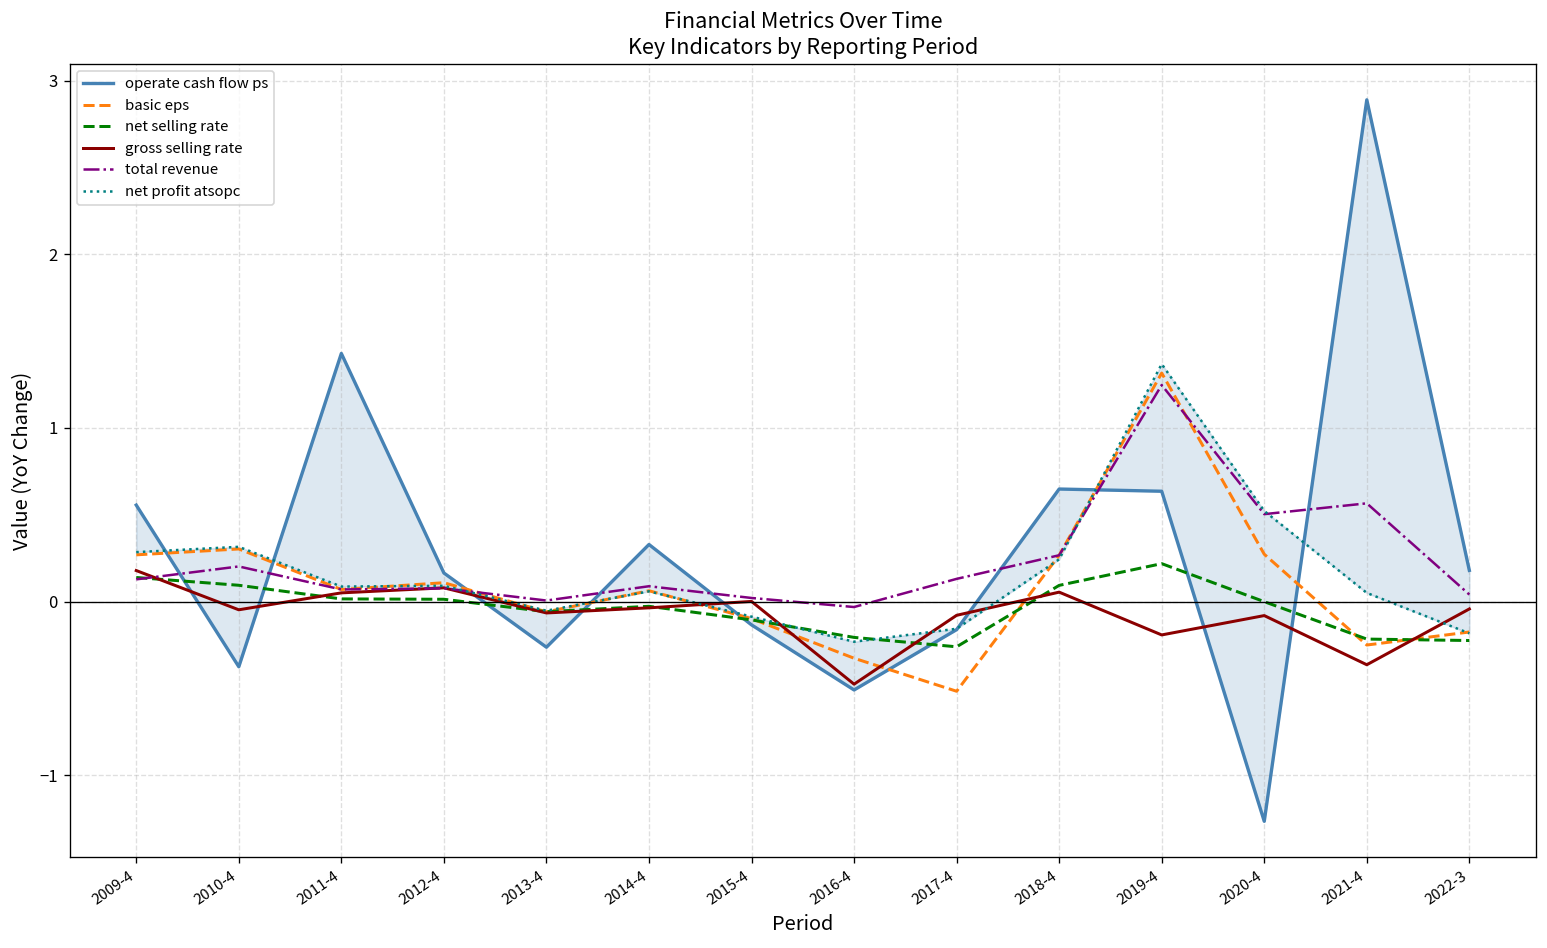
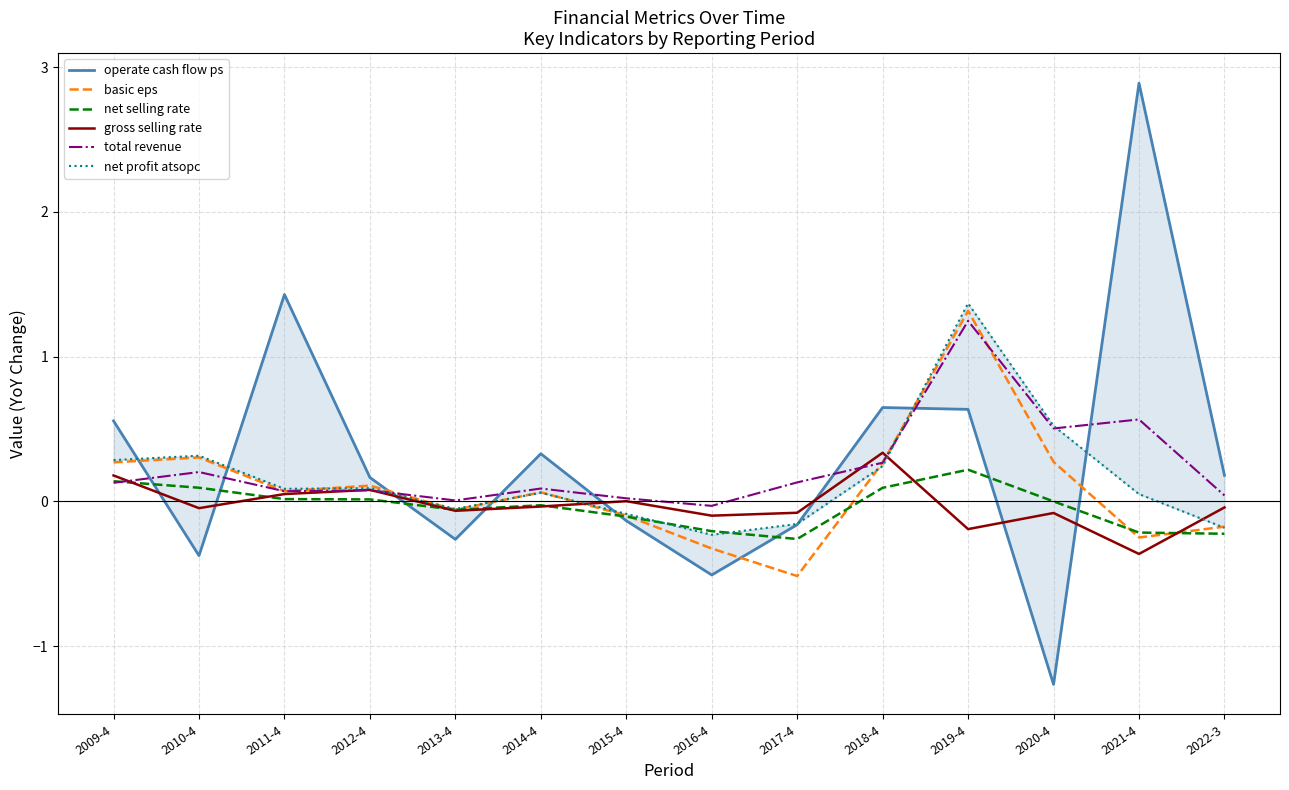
  {
    "basic eps": {
      "2012-4": 0.11,
      "2016-4": -0.33,
      "2017-4": -0.52,
      "2019-4": 1.32,
      "2020-4": 0.27,
      "2021-4": -0.25
    },
    "net selling rate": {
      "2010-4": 0.09,
      "2011-4": 0.02,
      "2012-4": 0.01,
      "2016-4": -0.21,
      "2017-4": -0.26,
      "2018-4": 0.09,
      "2019-4": 0.22,
      "2020-4": 0.00,
      "2021-4": -0.22,
      "2022-3": -0.22
    },
    "gross selling rate": {
      "2009-4": 0.18,
      "2010-4": -0.05,
      "2011-4": 0.05,
      "2015-4": 0.00,
-     "2016-4": -0.48,
+     "2016-4": -0.10,
      "2017-4": -0.08,
-     "2018-4": 0.05,
+     "2018-4": 0.34,
      "2019-4": -0.19,
      "2020-4": -0.08,
      "2021-4": -0.36,
      "2022-3": -0.04
    },
    "total revenue": {
      "2010-4": 0.20,
      "2013-4": 0.01,
      "2014-4": 0.09,
      "2015-4": 0.02,
      "2016-4": -0.03,
      "2017-4": 0.13,
      "2019-4": 1.25,
      "2020-4": 0.50,
      "2021-4": 0.57,
      "2022-3": 0.04
    },
    "net profit atsopc": {
      "2018-4": 0.24,
      "2021-4": 0.05
    }
  }
